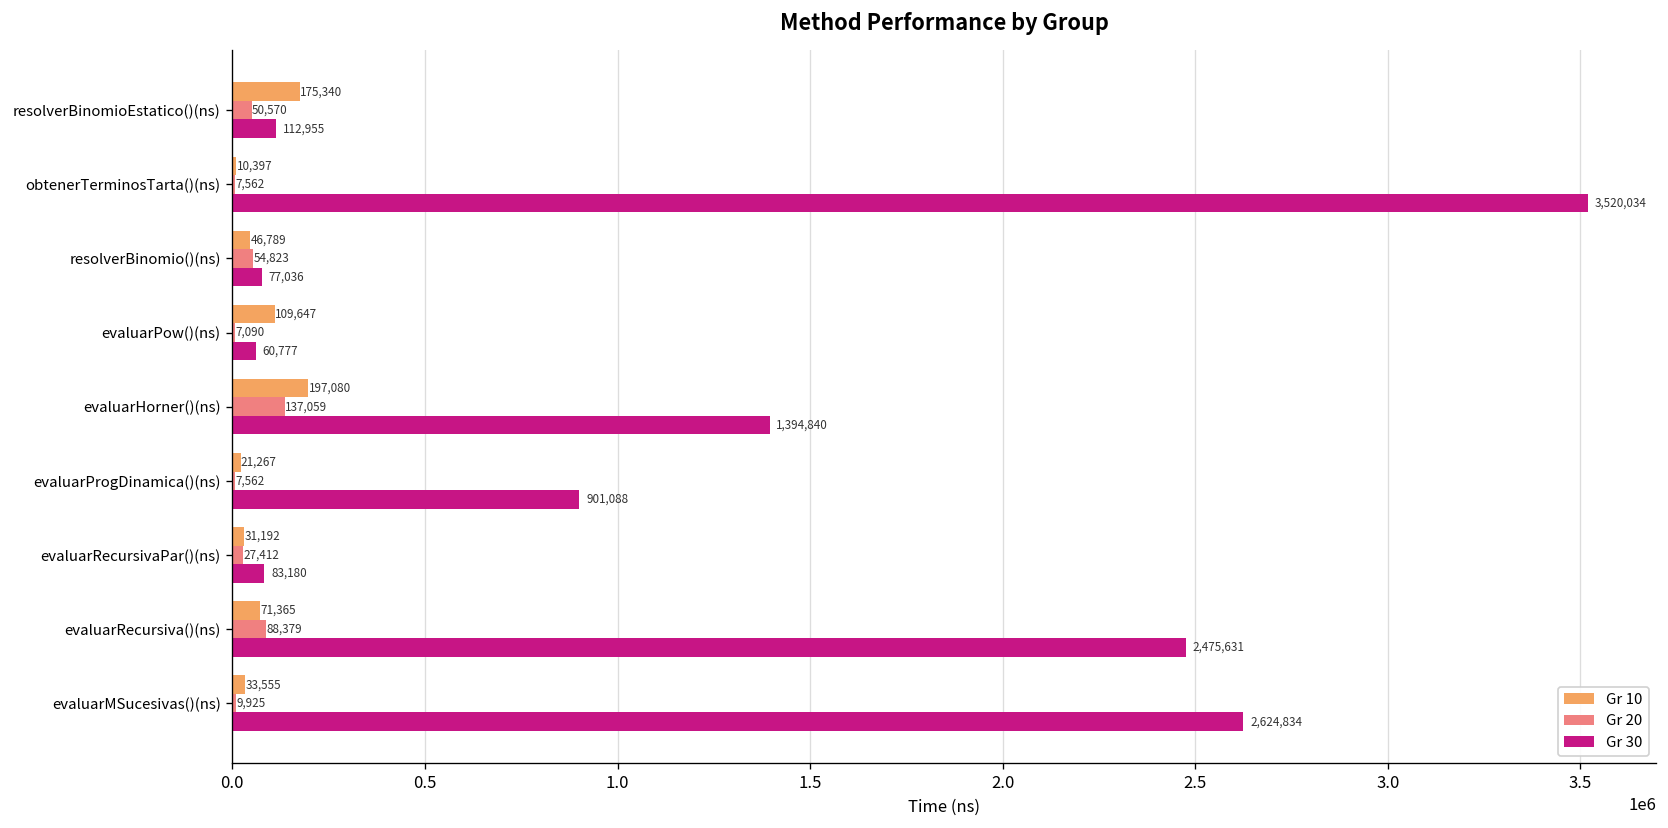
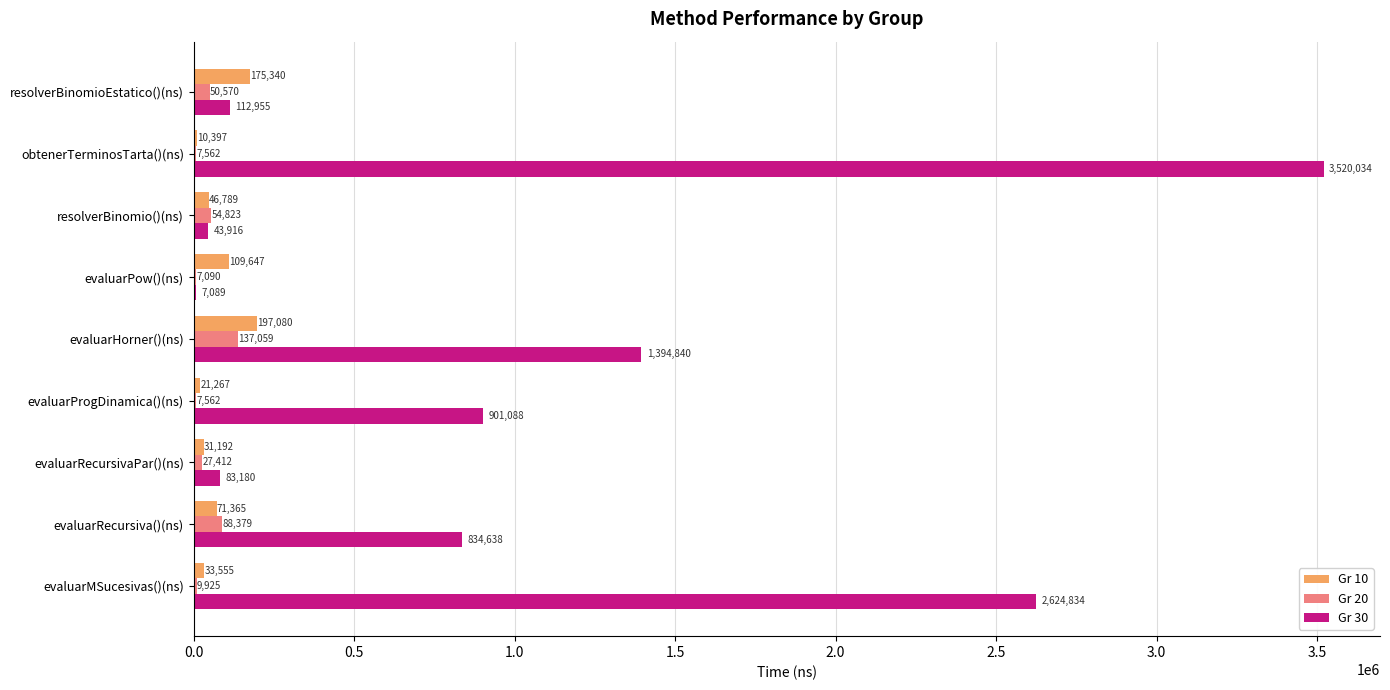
  {
    "Gr 30": {
      "resolverBinomioEstatico()(ns)": "112,955",
      "obtenerTerminosTarta()(ns)": "3,520,034",
-     "resolverBinomio()(ns)": "77,036",
-     "evaluarPow()(ns)": "60,777",
+     "resolverBinomio()(ns)": "43,916",
+     "evaluarPow()(ns)": "7,089",
      "evaluarHorner()(ns)": "1,394,840",
      "evaluarProgDinamica()(ns)": "901,088",
      "evaluarRecursivaPar()(ns)": "83,180",
-     "evaluarRecursiva()(ns)": "2,475,631",
+     "evaluarRecursiva()(ns)": "834,638",
      "evaluarMSucesivas()(ns)": "2,624,834"
    }
  }
